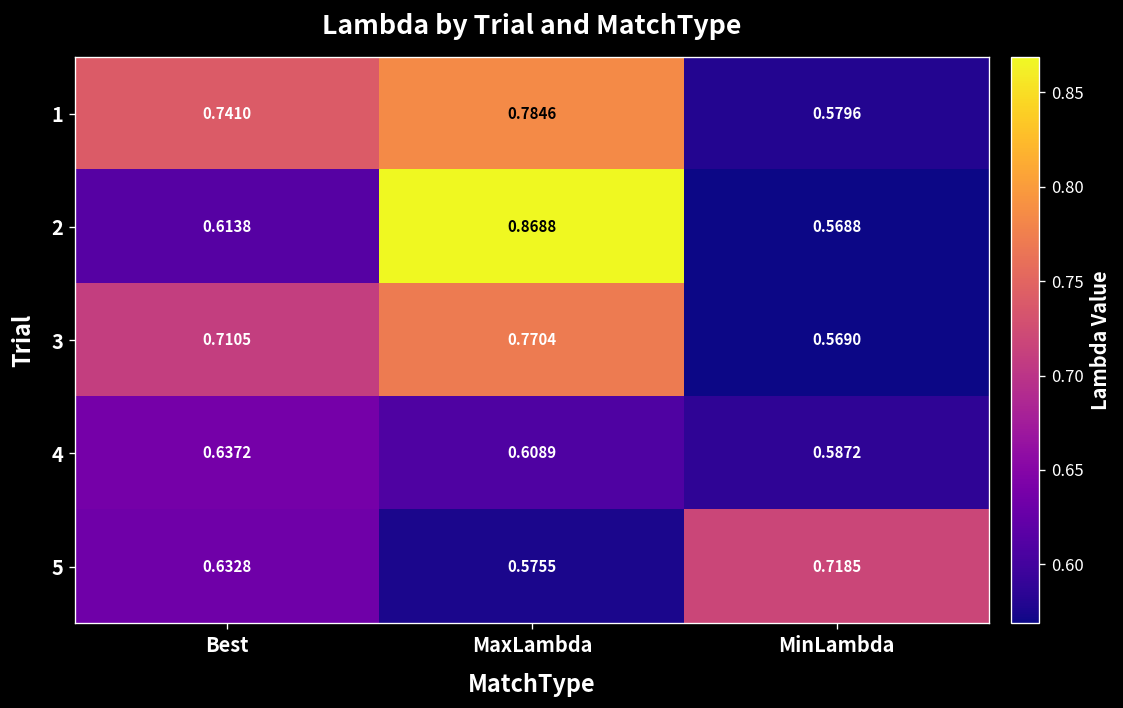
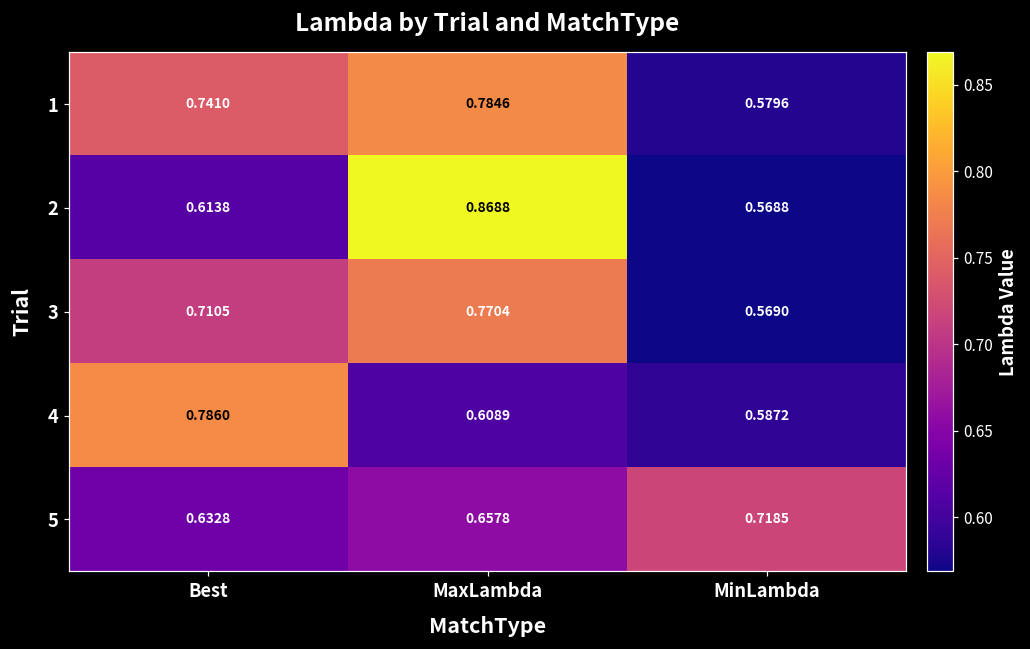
  {
    "1": {
      "Best": 0.7410,
      "MaxLambda": 0.7846,
      "MinLambda": 0.5796
    },
    "2": {
      "Best": 0.6138,
      "MaxLambda": 0.8688,
      "MinLambda": 0.5688
    },
    "3": {
      "Best": 0.7105,
      "MaxLambda": 0.7704,
      "MinLambda": 0.5690
    },
    "4": {
-     "Best": 0.6372,
+     "Best": 0.7860,
      "MaxLambda": 0.6089,
      "MinLambda": 0.5872
    },
    "5": {
      "Best": 0.6328,
-     "MaxLambda": 0.5755,
+     "MaxLambda": 0.6578,
      "MinLambda": 0.7185
    }
  }
